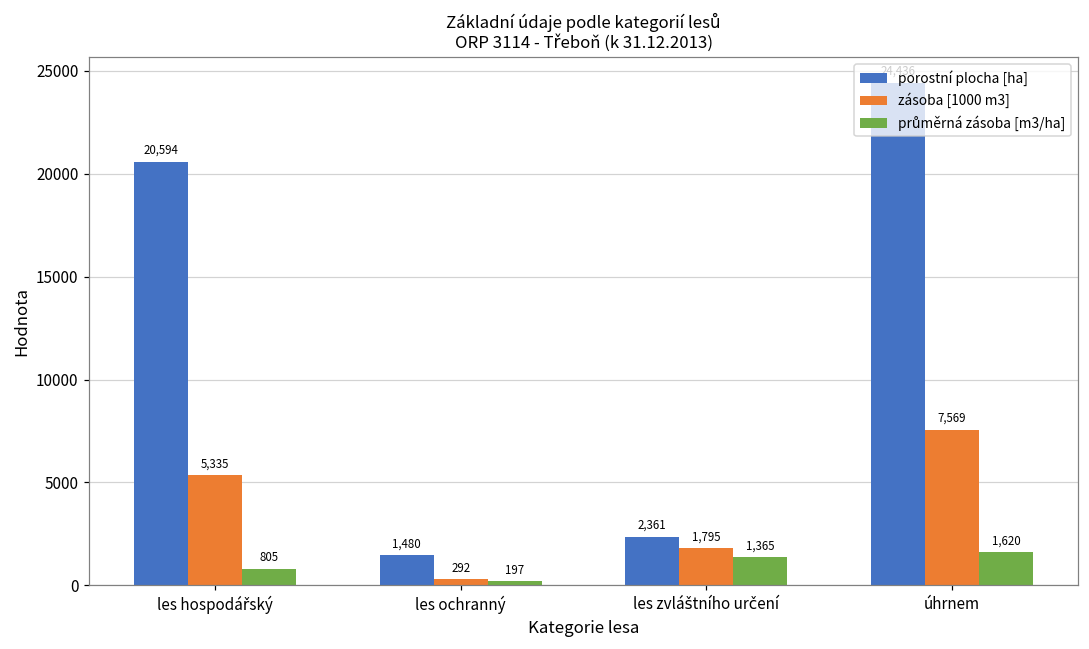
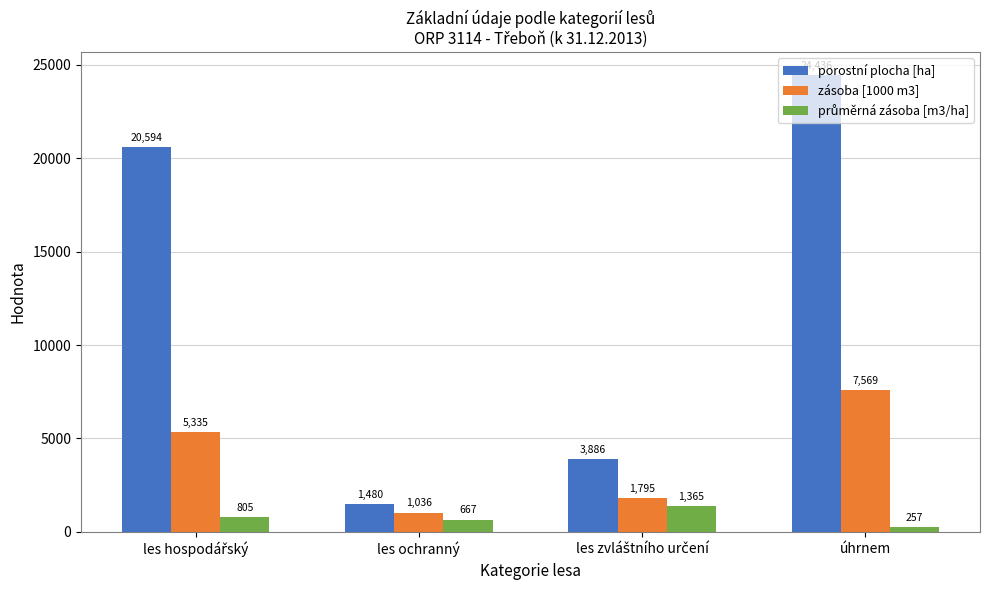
  {
    "porostní plocha [ha]": {
      "les hospodářský": "20,594",
      "les ochranný": "1,480",
-     "les zvláštního určení": "2,361"
+     "les zvláštního určení": "3,886"
    },
    "zásoba [1000 m3]": {
      "les hospodářský": "5,335",
-     "les ochranný": "292",
+     "les ochranný": "1,036",
      "les zvláštního určení": "1,795",
      "úhrnem": "7,569"
    },
    "průměrná zásoba [m3/ha]": {
      "les hospodářský": "805",
-     "les ochranný": "197",
+     "les ochranný": "667",
      "les zvláštního určení": "1,365",
-     "úhrnem": "1,620"
+     "úhrnem": "257"
    }
  }
